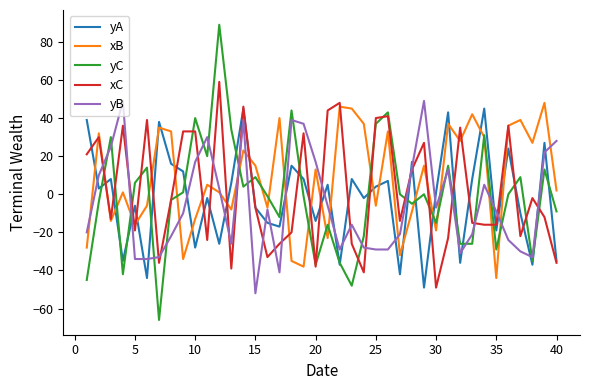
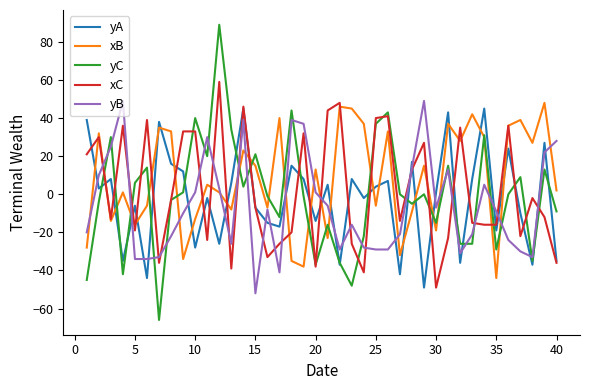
  {
    "yA": {
      "5": -6,
      "10": -28,
      "20": -14,
      "25": 4,
      "30": 1,
      "35": -19
    },
    "xB": {
      "5": -16,
      "10": -13,
      "15": 15,
      "20": 13,
      "25": -6,
      "30": -19,
      "35": -44,
      "40": 2
    },
    "yC": {
      "5": 6,
      "10": 40,
-     "15": 9,
+     "15": 21,
      "25": 37,
      "30": -15,
      "35": -29,
      "40": -9
    },
    "xC": {
      "5": -19,
      "10": 33,
      "25": 40,
      "30": -49,
      "35": -16
    },
    "yB": {
      "5": -34,
-     "10": 17,
+     "10": 1,
      "15": -52,
-     "20": 17,
+     "20": 1,
      "25": -29,
      "30": -7,
      "35": -9,
      "40": 28
    }
  }
